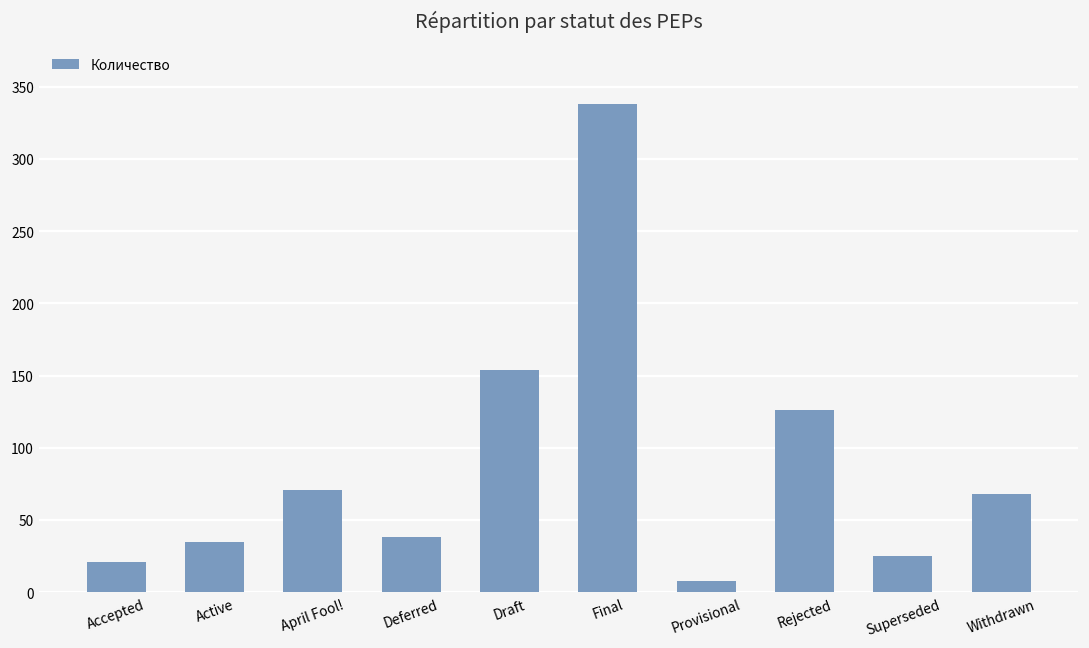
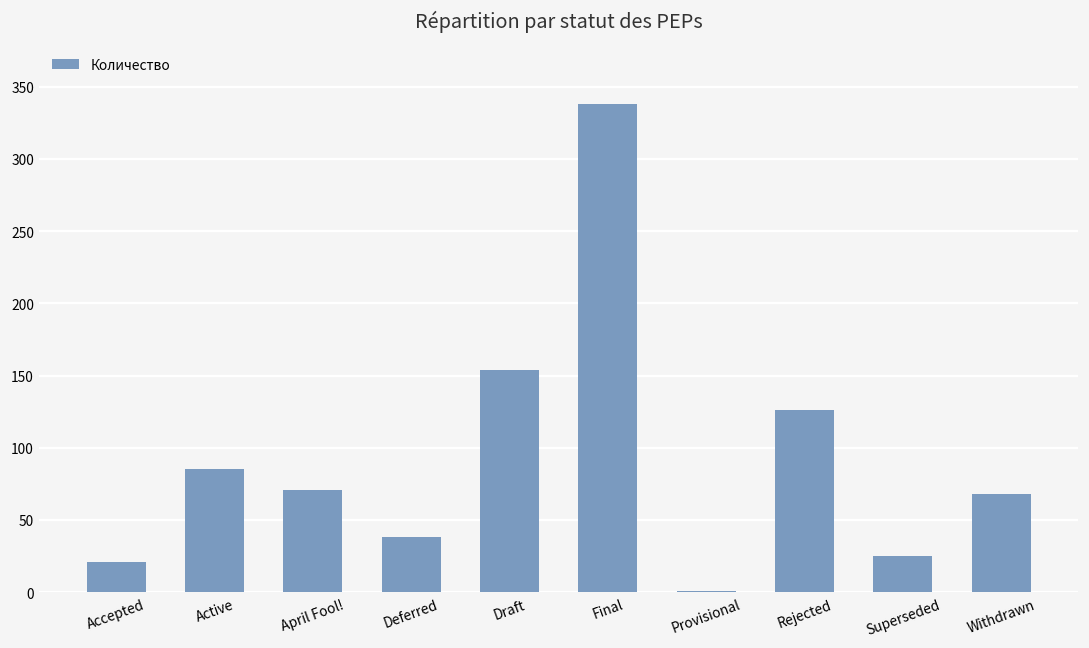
  {
    "Accepted": 21,
-   "Active": 35,
+   "Active": 85,
    "April Fool!": 71,
    "Deferred": 38,
    "Draft": 154,
    "Final": 338,
-   "Provisional": 8,
+   "Provisional": 1,
    "Rejected": 126,
    "Superseded": 25,
    "Withdrawn": 68
  }
